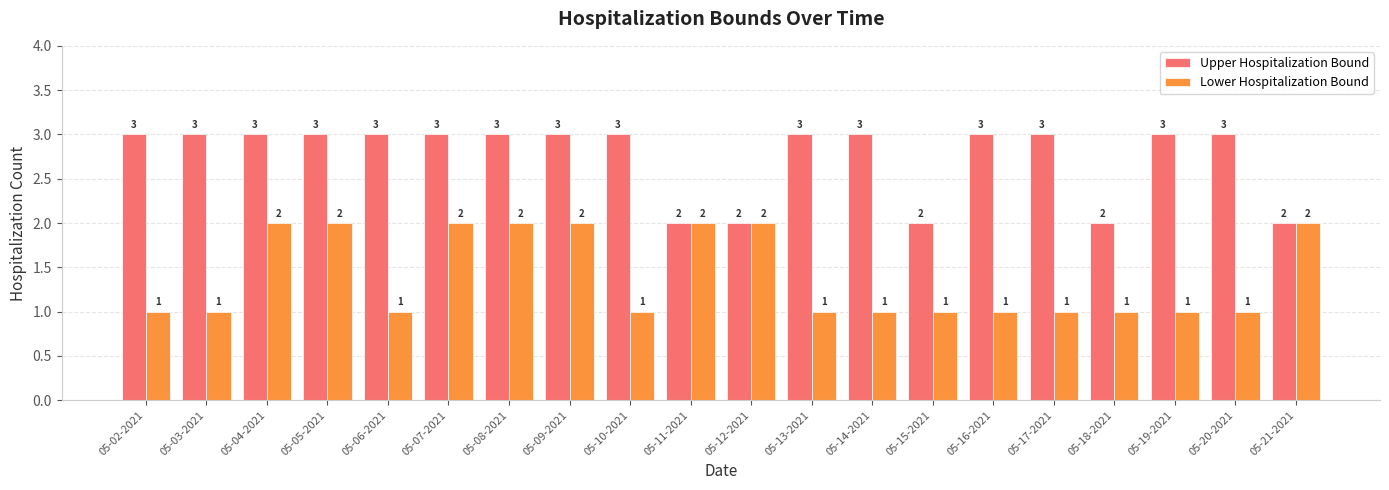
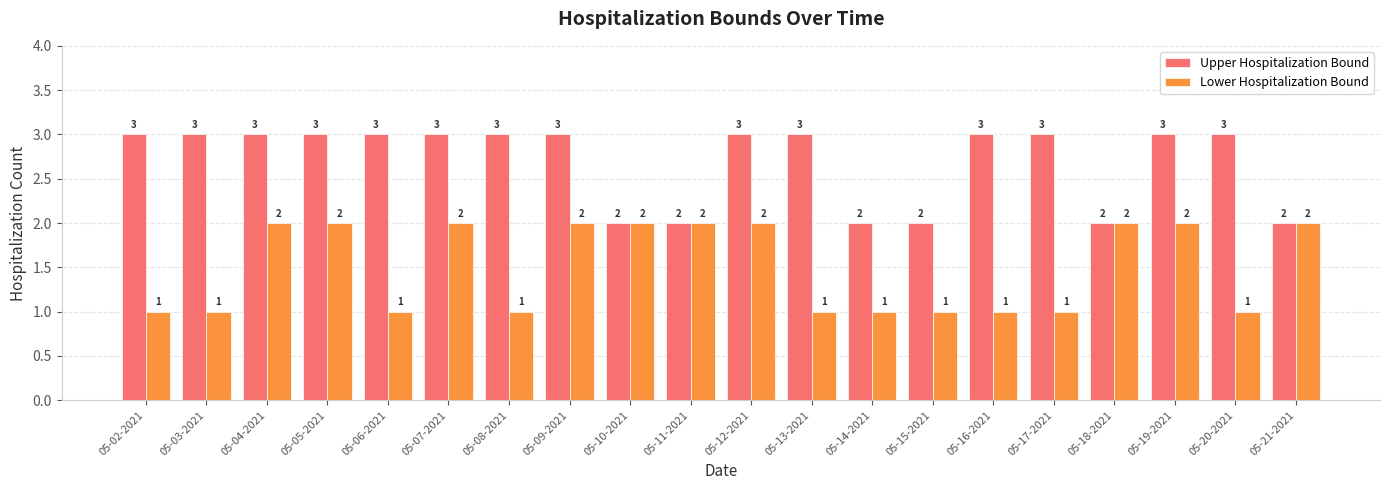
  {
    "Upper Hospitalization Bound": {
      "05-02-2021": 3,
      "05-03-2021": 3,
      "05-04-2021": 3,
      "05-05-2021": 3,
      "05-06-2021": 3,
      "05-07-2021": 3,
      "05-08-2021": 3,
      "05-09-2021": 3,
-     "05-10-2021": 3,
+     "05-10-2021": 2,
      "05-11-2021": 2,
-     "05-12-2021": 2,
+     "05-12-2021": 3,
      "05-13-2021": 3,
-     "05-14-2021": 3,
+     "05-14-2021": 2,
      "05-15-2021": 2,
      "05-16-2021": 3,
      "05-17-2021": 3,
      "05-18-2021": 2,
      "05-19-2021": 3,
      "05-20-2021": 3,
      "05-21-2021": 2
    },
    "Lower Hospitalization Bound": {
      "05-02-2021": 1,
      "05-03-2021": 1,
      "05-04-2021": 2,
      "05-05-2021": 2,
      "05-06-2021": 1,
      "05-07-2021": 2,
-     "05-08-2021": 2,
+     "05-08-2021": 1,
      "05-09-2021": 2,
-     "05-10-2021": 1,
+     "05-10-2021": 2,
      "05-11-2021": 2,
      "05-12-2021": 2,
      "05-13-2021": 1,
      "05-14-2021": 1,
      "05-15-2021": 1,
      "05-16-2021": 1,
      "05-17-2021": 1,
-     "05-18-2021": 1,
-     "05-19-2021": 1,
+     "05-18-2021": 2,
+     "05-19-2021": 2,
      "05-20-2021": 1,
      "05-21-2021": 2
    }
  }
